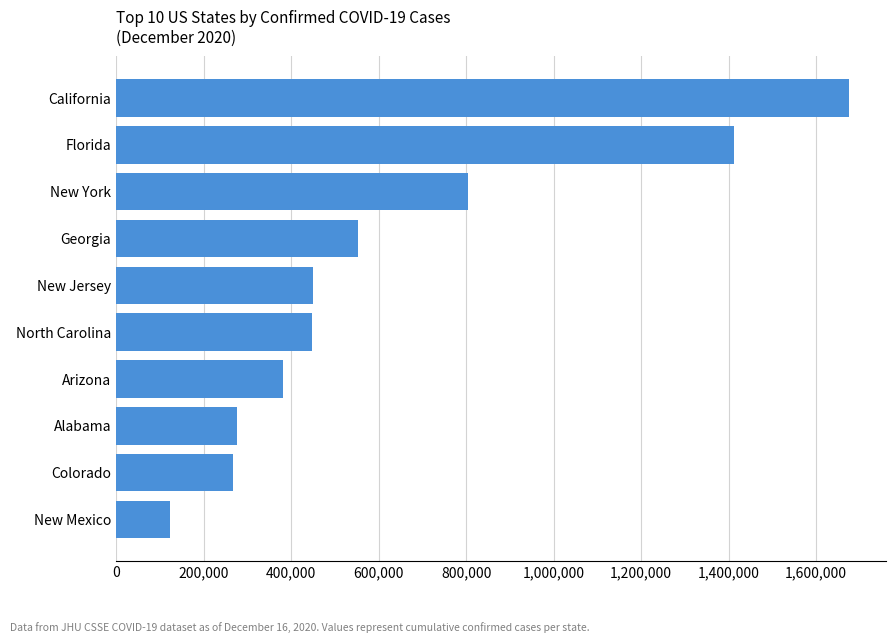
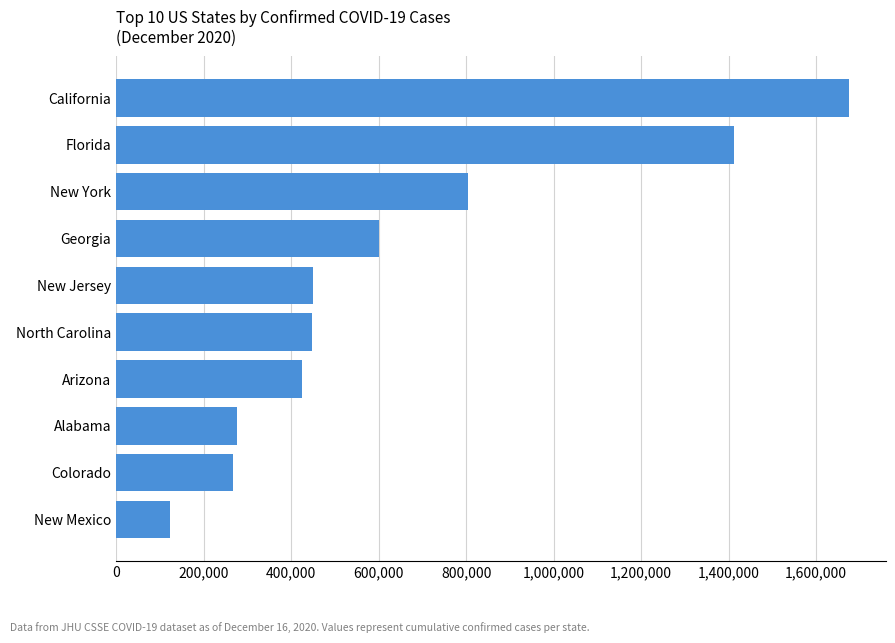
  {
    "California": "1,680,000",
    "Florida": "1,410,000",
    "New York": "800,000",
-   "Georgia": "550,000",
+   "Georgia": "600,000",
    "New Jersey": "450,000",
    "North Carolina": "450,000",
-   "Arizona": "380,000",
+   "Arizona": "420,000",
    "Alabama": "280,000",
    "Colorado": "270,000",
    "New Mexico": "120,000"
  }
